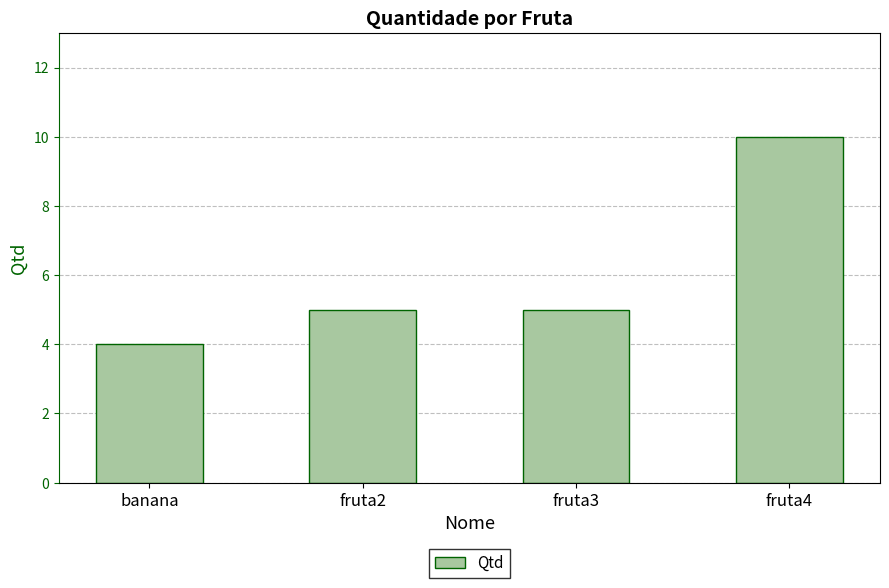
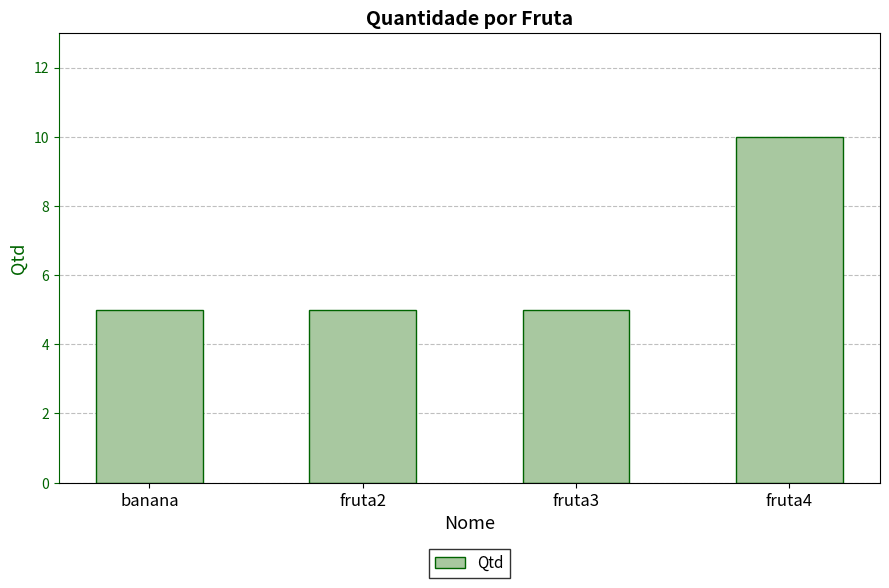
  {
-   "banana": 4,
+   "banana": 5,
    "fruta2": 5,
    "fruta3": 5,
    "fruta4": 10
  }
